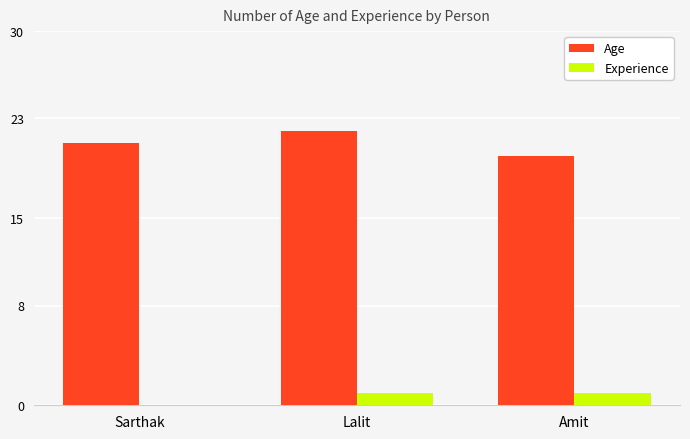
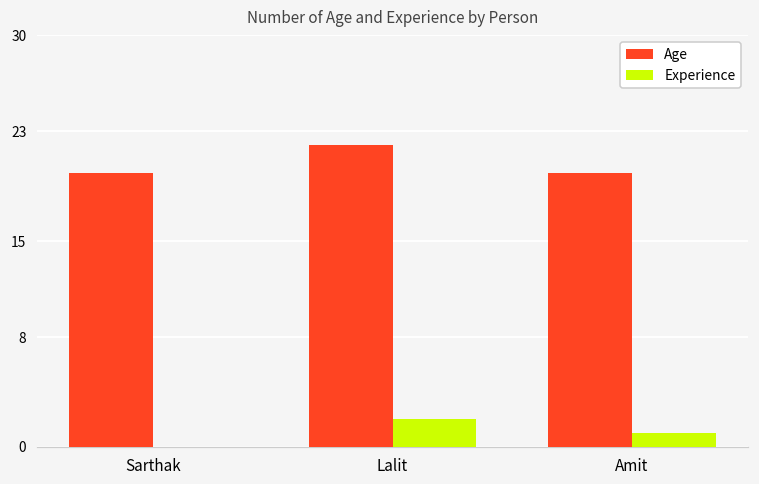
  {
    "Age": {
-     "Sarthak": 21,
+     "Sarthak": 20,
      "Lalit": 22,
      "Amit": 20
    },
    "Experience": {
      "Sarthak": 0,
-     "Lalit": 1,
+     "Lalit": 2,
      "Amit": 1
    }
  }
